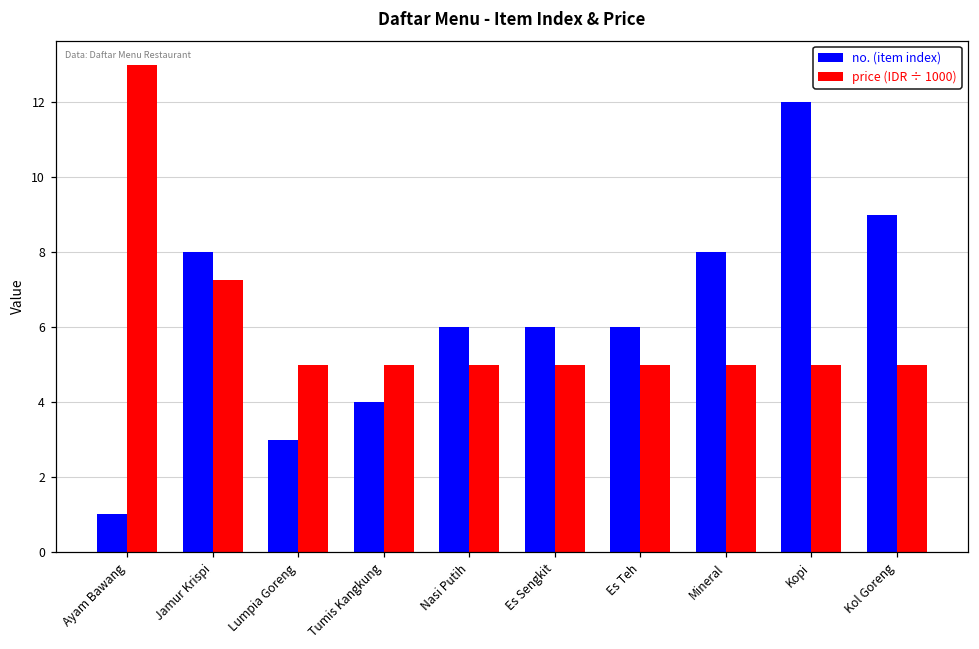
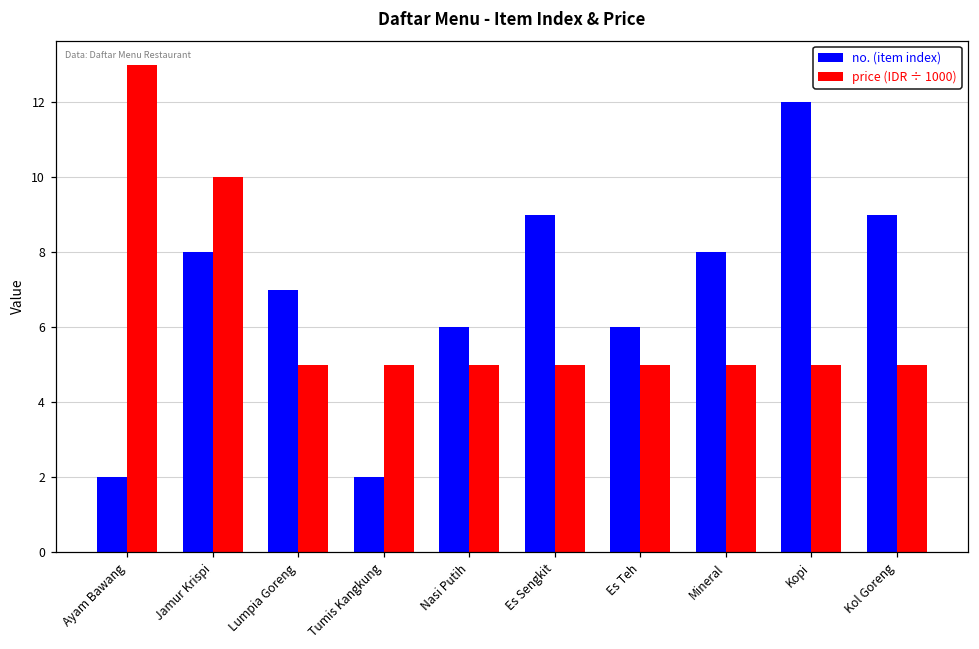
  {
    "no. (item index)": {
-     "Ayam Bawang": 1,
+     "Ayam Bawang": 2,
      "Jamur Krispi": 8,
-     "Lumpia Goreng": 3,
-     "Tumis Kangkung": 4,
+     "Lumpia Goreng": 7,
+     "Tumis Kangkung": 2,
      "Nasi Putih": 6,
-     "Es Sengkit": 6,
+     "Es Sengkit": 9,
      "Es Teh": 6,
      "Mineral": 8,
      "Kopi": 12,
      "Kol Goreng": 9
    },
    "price (IDR ÷ 1000)": {
      "Ayam Bawang": 13.0,
-     "Jamur Krispi": 7.3,
+     "Jamur Krispi": 10.0,
      "Lumpia Goreng": 5.0,
      "Tumis Kangkung": 5.0,
      "Nasi Putih": 5.0,
      "Es Sengkit": 5.0,
      "Es Teh": 5.0,
      "Mineral": 5.0,
      "Kopi": 5.0,
      "Kol Goreng": 5.0
    }
  }
